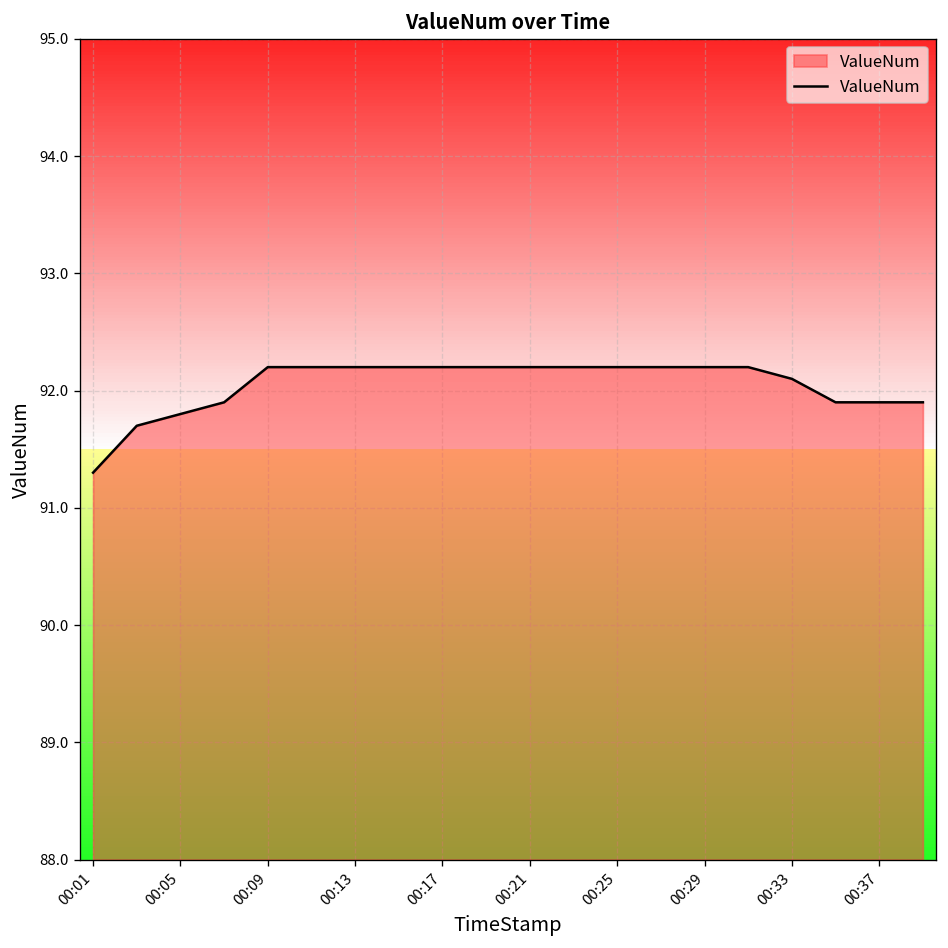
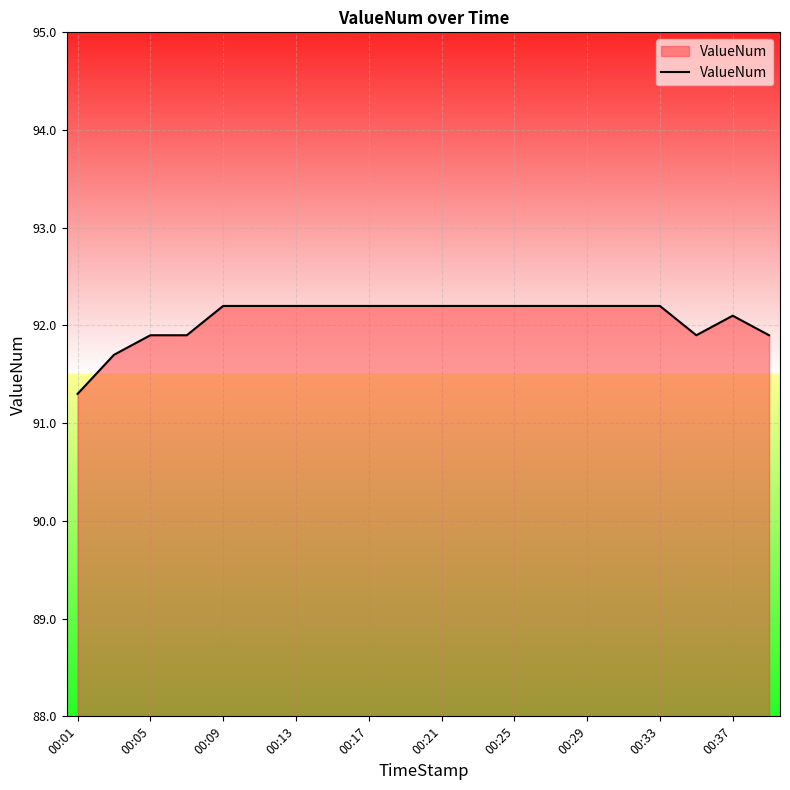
  {
    "00:01": 91.3,
-   "00:05": 91.8,
+   "00:05": 91.9,
    "00:09": 92.2,
    "00:13": 92.2,
    "00:17": 92.2,
    "00:21": 92.2,
    "00:25": 92.2,
    "00:29": 92.2,
-   "00:33": 92.1,
-   "00:37": 91.9
+   "00:33": 92.2,
+   "00:37": 92.1
  }
